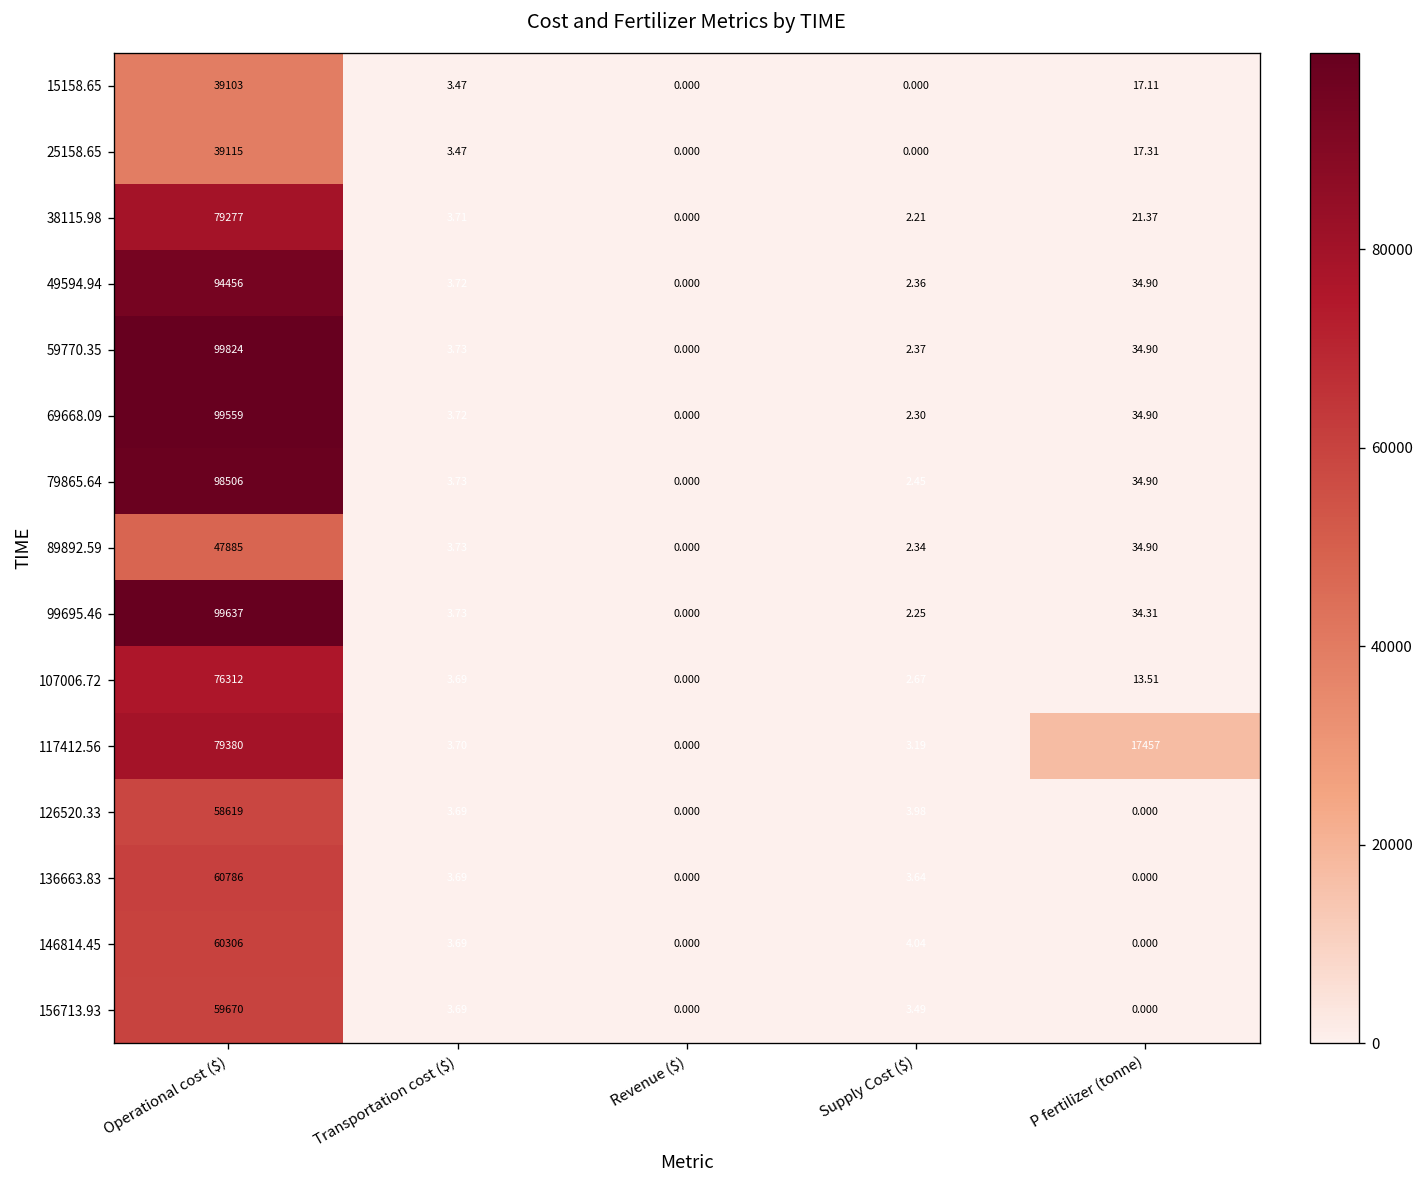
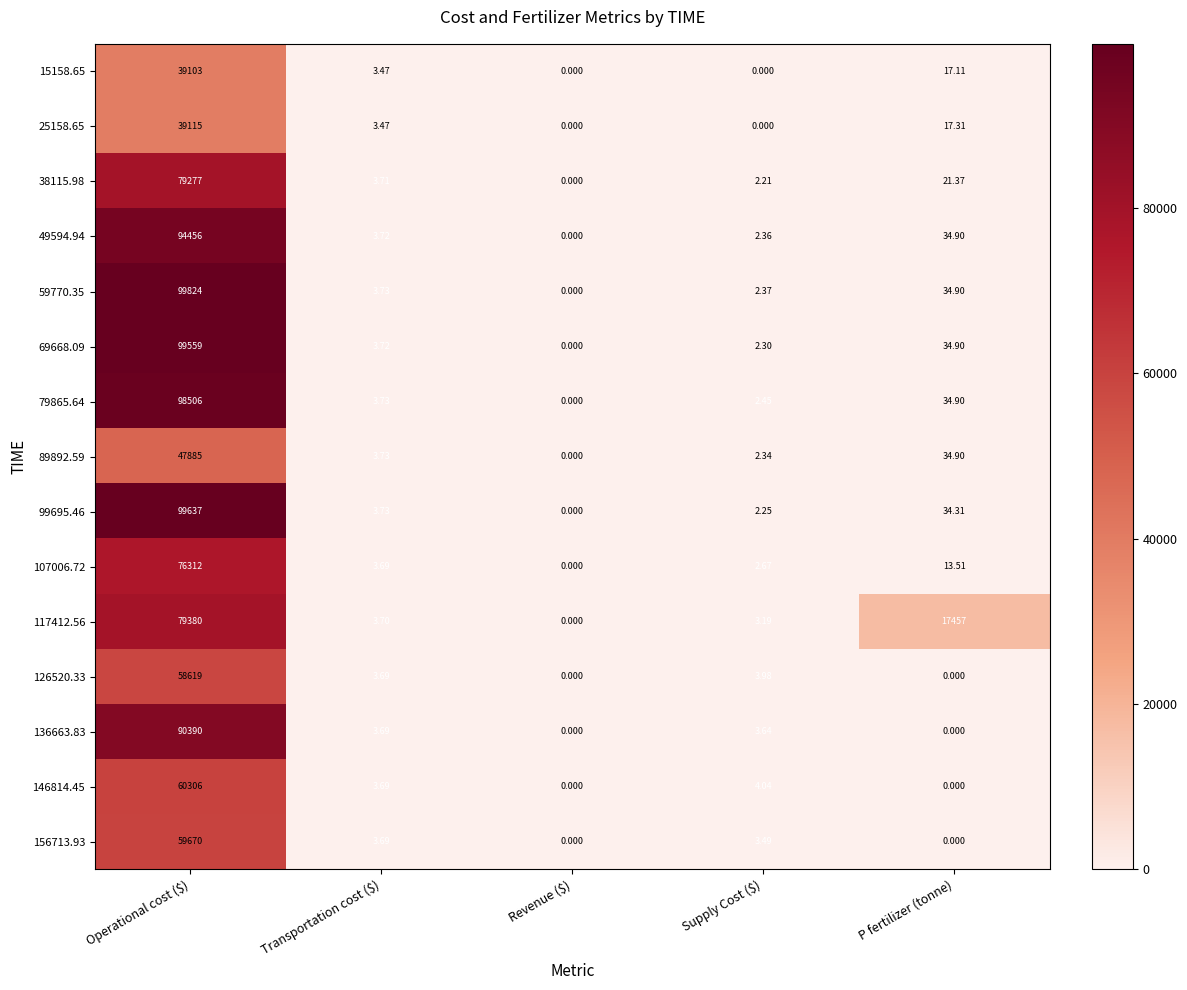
  {
    "15158.65": {
      "Operational cost ($)": 39103,
      "Transportation cost ($)": 3.47,
      "Revenue ($)": 0.000,
      "Supply Cost ($)": 0.000,
      "P fertilizer (tonne)": 17.11
    },
    "25158.65": {
      "Operational cost ($)": 39115,
      "Transportation cost ($)": 3.47,
      "Revenue ($)": 0.000,
      "Supply Cost ($)": 0.000,
      "P fertilizer (tonne)": 17.31
    },
    "38115.98": {
      "Operational cost ($)": 79277,
      "Revenue ($)": 0.000,
      "Supply Cost ($)": 2.21,
      "P fertilizer (tonne)": 21.37
    },
    "49594.94": {
      "Operational cost ($)": 94456,
      "Revenue ($)": 0.000,
      "Supply Cost ($)": 2.36,
      "P fertilizer (tonne)": 34.90
    },
    "59770.35": {
      "Operational cost ($)": 99824,
      "Revenue ($)": 0.000,
      "Supply Cost ($)": 2.37,
      "P fertilizer (tonne)": 34.90
    },
    "69668.09": {
      "Operational cost ($)": 99559,
      "Revenue ($)": 0.000,
      "Supply Cost ($)": 2.30,
      "P fertilizer (tonne)": 34.90
    },
    "79865.64": {
      "Operational cost ($)": 98506,
      "Revenue ($)": 0.000,
      "P fertilizer (tonne)": 34.90
    },
    "89892.59": {
      "Operational cost ($)": 47885,
      "Revenue ($)": 0.000,
      "Supply Cost ($)": 2.34,
      "P fertilizer (tonne)": 34.90
    },
    "99695.46": {
      "Operational cost ($)": 99637,
      "Revenue ($)": 0.000,
      "Supply Cost ($)": 2.25,
      "P fertilizer (tonne)": 34.31
    },
    "107006.72": {
      "Operational cost ($)": 76312,
      "Revenue ($)": 0.000,
      "P fertilizer (tonne)": 13.51
    },
    "117412.56": {
      "Operational cost ($)": 79380,
      "Revenue ($)": 0.000,
      "P fertilizer (tonne)": 17457
    },
    "126520.33": {
      "Operational cost ($)": 58619,
      "Revenue ($)": 0.000,
      "P fertilizer (tonne)": 0.000
    },
    "136663.83": {
-     "Operational cost ($)": 60786,
+     "Operational cost ($)": 90390,
      "Revenue ($)": 0.000,
      "P fertilizer (tonne)": 0.000
    },
    "146814.45": {
      "Operational cost ($)": 60306,
      "Revenue ($)": 0.000,
      "P fertilizer (tonne)": 0.000
    },
    "156713.93": {
      "Operational cost ($)": 59670,
      "Revenue ($)": 0.000,
      "P fertilizer (tonne)": 0.000
    }
  }
